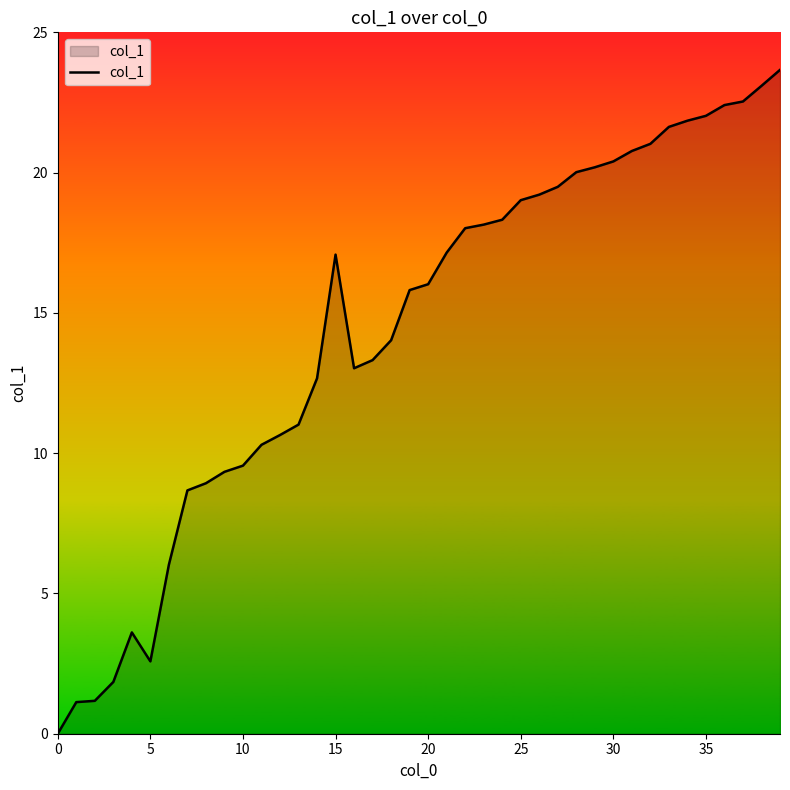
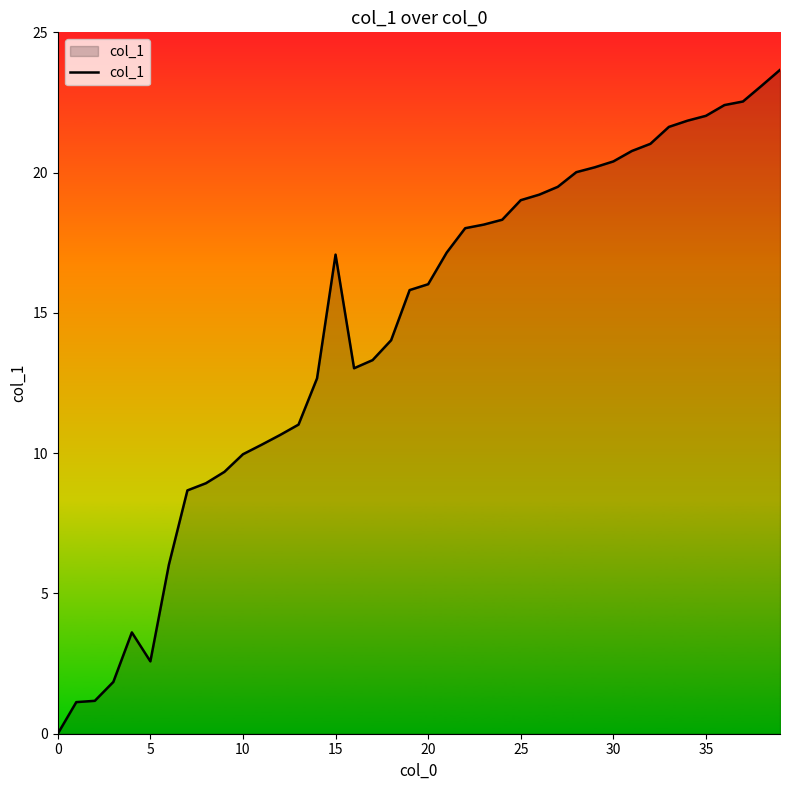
  {
    "0": 0.0,
    "5": 2.6,
-   "10": 9.6,
+   "10": 10.0,
    "15": 17.1,
    "20": 16.0,
    "25": 19.0,
    "30": 20.4,
    "35": 22.0
  }
